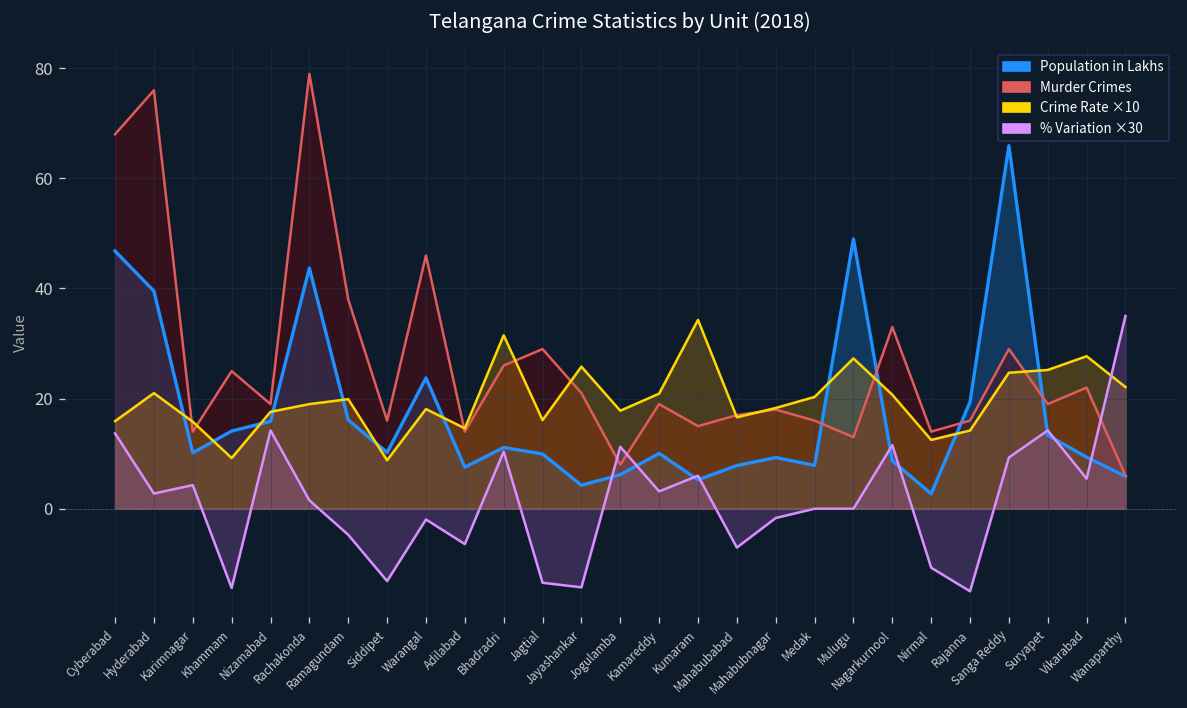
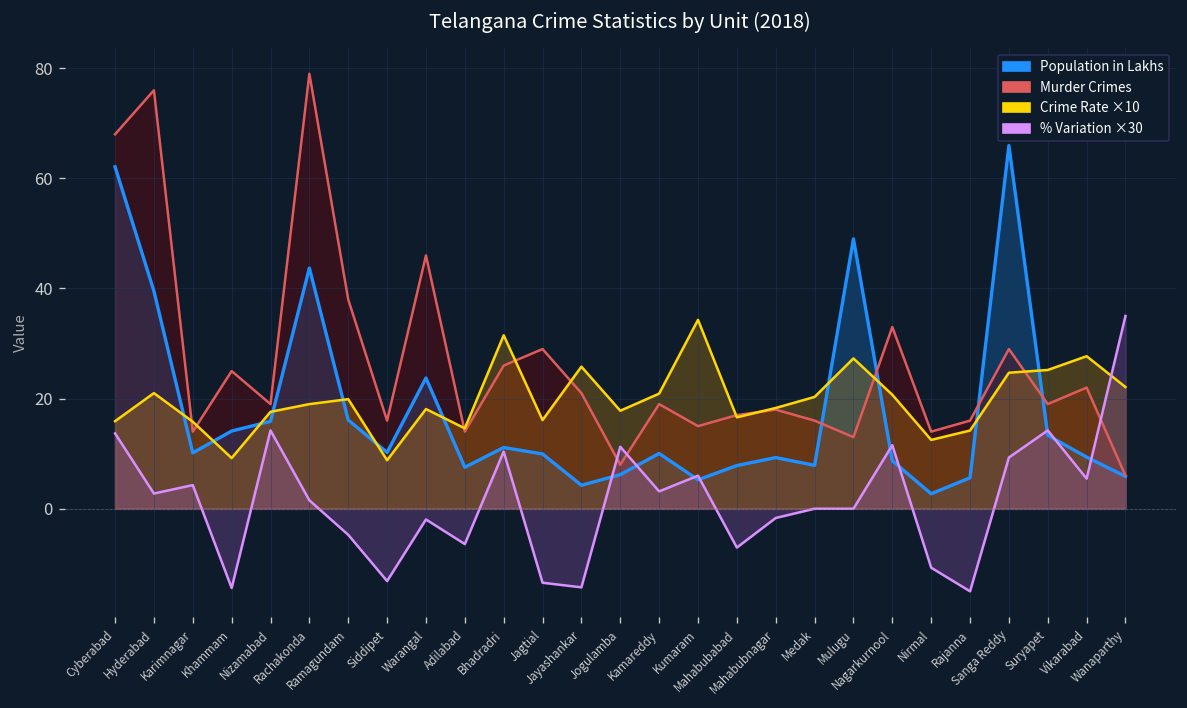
  {
    "Population in Lakhs": {
-     "Cyberabad": 47,
+     "Cyberabad": 62,
      "Hyderabad": 40,
      "Karimnagar": 10,
      "Khammam": 14,
      "Nizamabad": 16,
      "Rachakonda": 44,
      "Ramagundam": 16,
      "Siddipet": 10,
      "Warangal": 24,
      "Adilabad": 8,
      "Bhadradri": 11,
      "Jagtial": 10,
      "Jayashankar": 4,
      "Jogulamba": 6,
      "Kamareddy": 10,
      "Kumaram": 5,
      "Mahabubabad": 8,
      "Mahabubnagar": 9,
      "Medak": 8,
      "Mulugu": 49,
      "Nagarkurnool": 9,
      "Nirmal": 3,
-     "Rajanna": 19,
+     "Rajanna": 6,
      "Sanga Reddy": 66,
      "Suryapet": 13,
      "Vikarabad": 9
    }
  }
